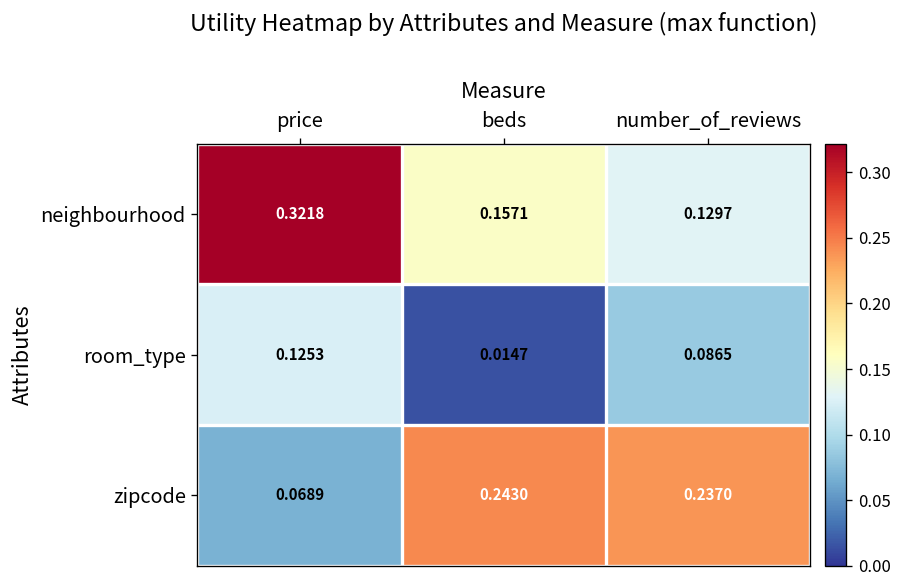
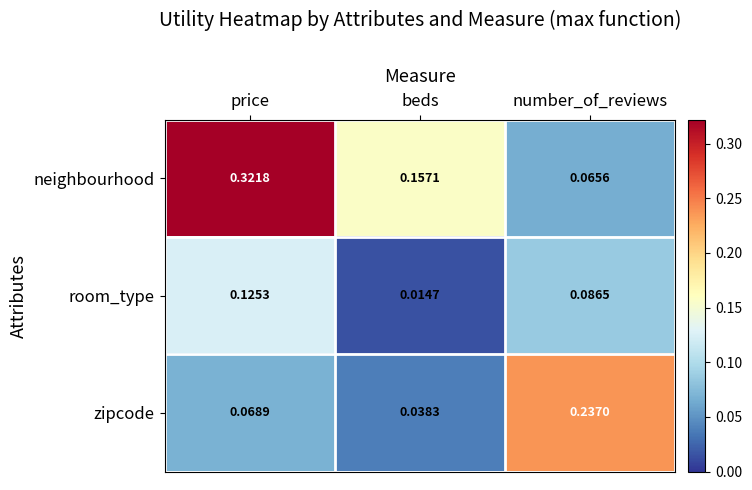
  {
    "neighbourhood": {
      "price": 0.3218,
      "beds": 0.1571,
-     "number_of_reviews": 0.1297
+     "number_of_reviews": 0.0656
    },
    "room_type": {
      "price": 0.1253,
      "beds": 0.0147,
      "number_of_reviews": 0.0865
    },
    "zipcode": {
      "price": 0.0689,
-     "beds": 0.2430,
+     "beds": 0.0383,
      "number_of_reviews": 0.2370
    }
  }
